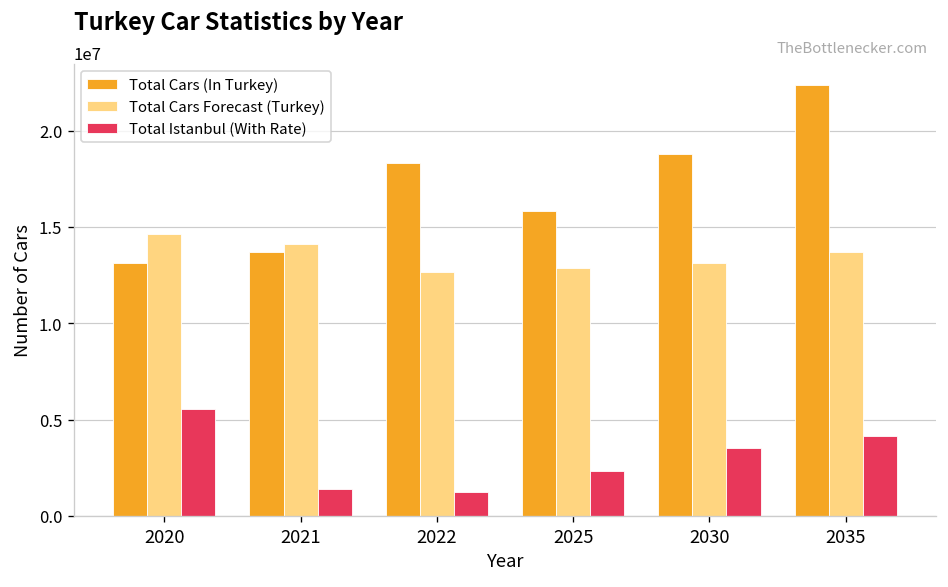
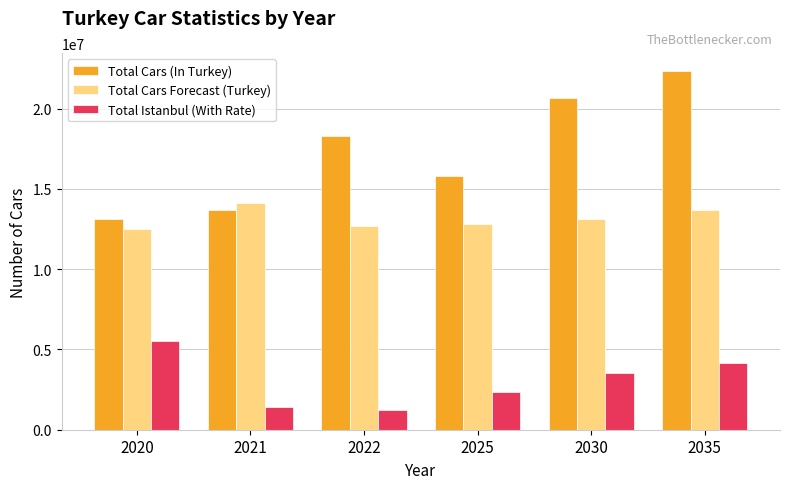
  {
    "Total Cars (In Turkey)": {
      "2020": 13100000,
      "2021": 13700000,
      "2022": 18300000,
      "2025": 15800000,
-     "2030": 18800000,
+     "2030": 20600000,
      "2035": 22300000
    },
    "Total Cars Forecast (Turkey)": {
-     "2020": 14600000,
+     "2020": 12500000,
      "2021": 14100000,
      "2022": 12700000,
      "2025": 12800000,
      "2030": 13100000,
      "2035": 13700000
    },
    "Total Istanbul (With Rate)": {
      "2020": 5500000,
      "2021": 1400000,
      "2022": 1200000,
      "2025": 2300000,
      "2030": 3500000,
      "2035": 4200000
    }
  }
